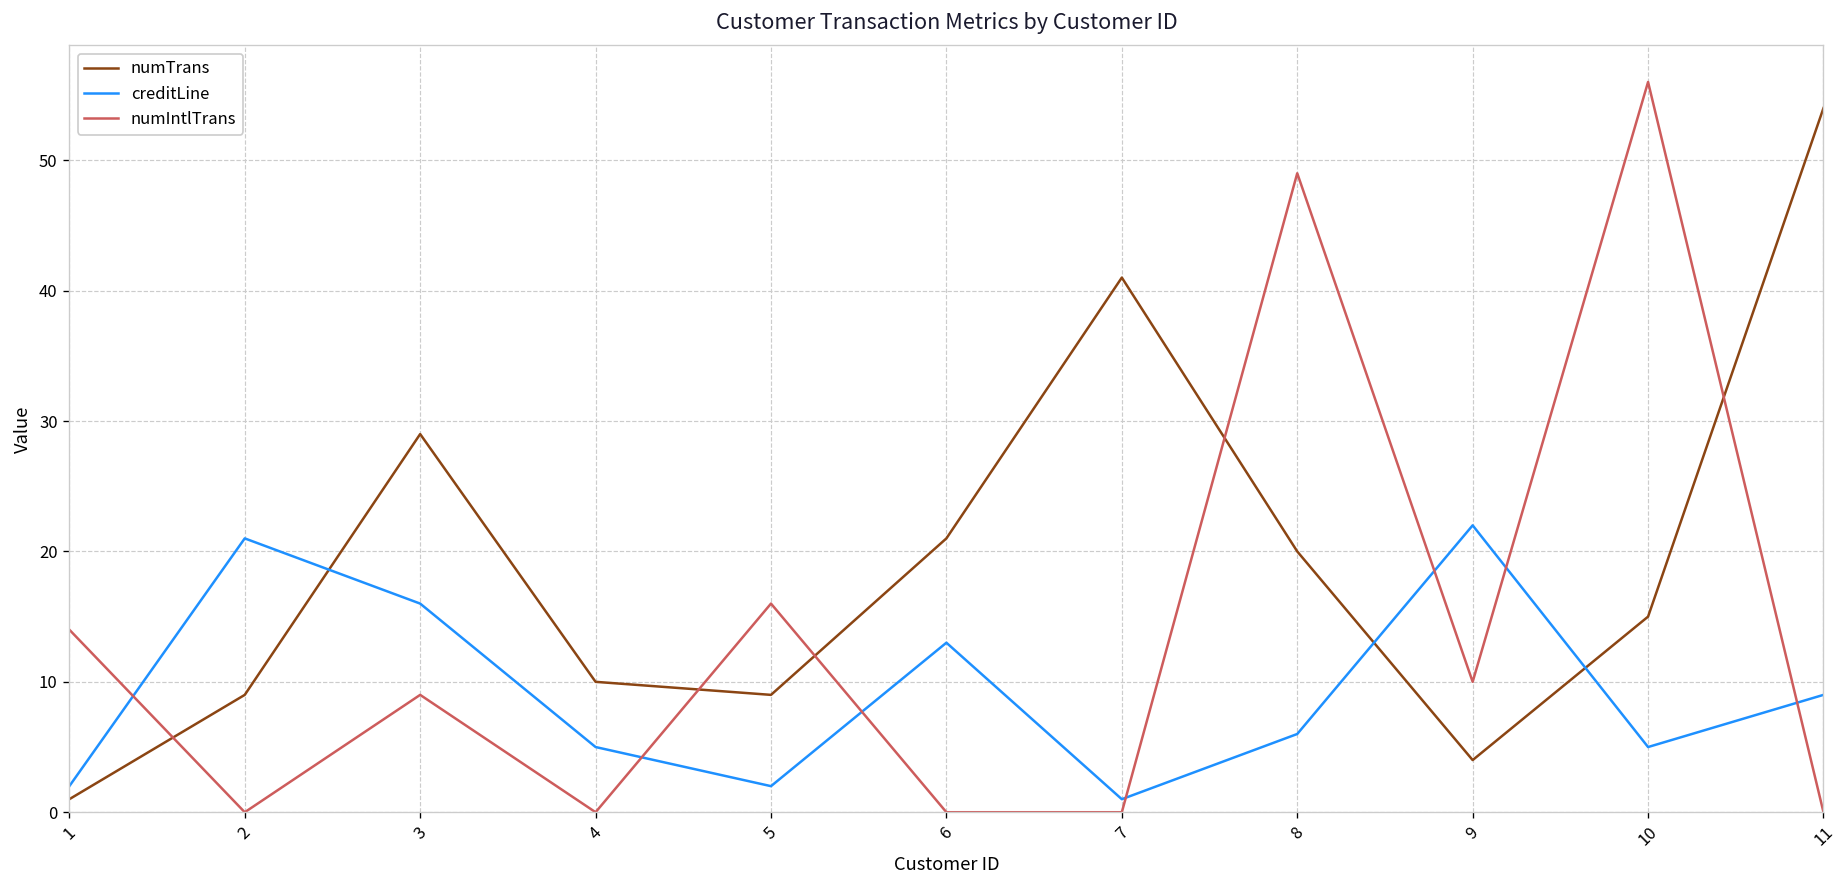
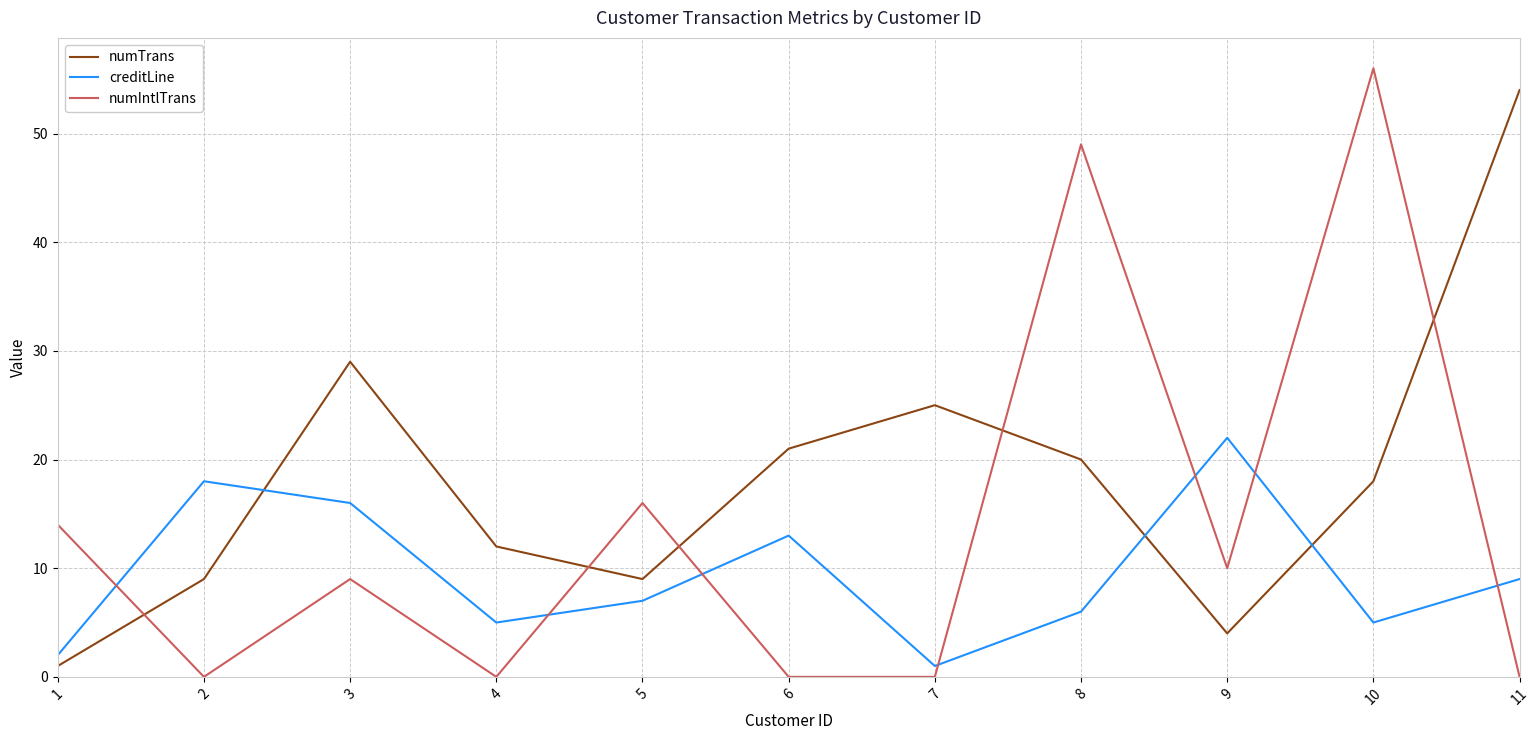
  {
    "numTrans": {
      "1": 1,
      "2": 9,
      "3": 29,
-     "4": 10,
+     "4": 12,
      "5": 9,
      "6": 21,
-     "7": 41,
+     "7": 25,
      "8": 20,
      "9": 4,
-     "10": 15,
+     "10": 18,
      "11": 54
    },
    "creditLine": {
      "1": 2,
-     "2": 21,
+     "2": 18,
      "3": 16,
      "4": 5,
-     "5": 2,
+     "5": 7,
      "6": 13,
      "7": 1,
      "8": 6,
      "9": 22,
      "10": 5,
      "11": 9
    },
    "numIntlTrans": {
      "1": 14,
      "2": 0,
      "3": 9,
      "4": 0,
      "5": 16,
      "6": 0,
      "7": 0,
      "8": 49,
      "9": 10,
      "10": 56,
      "11": 0
    }
  }
